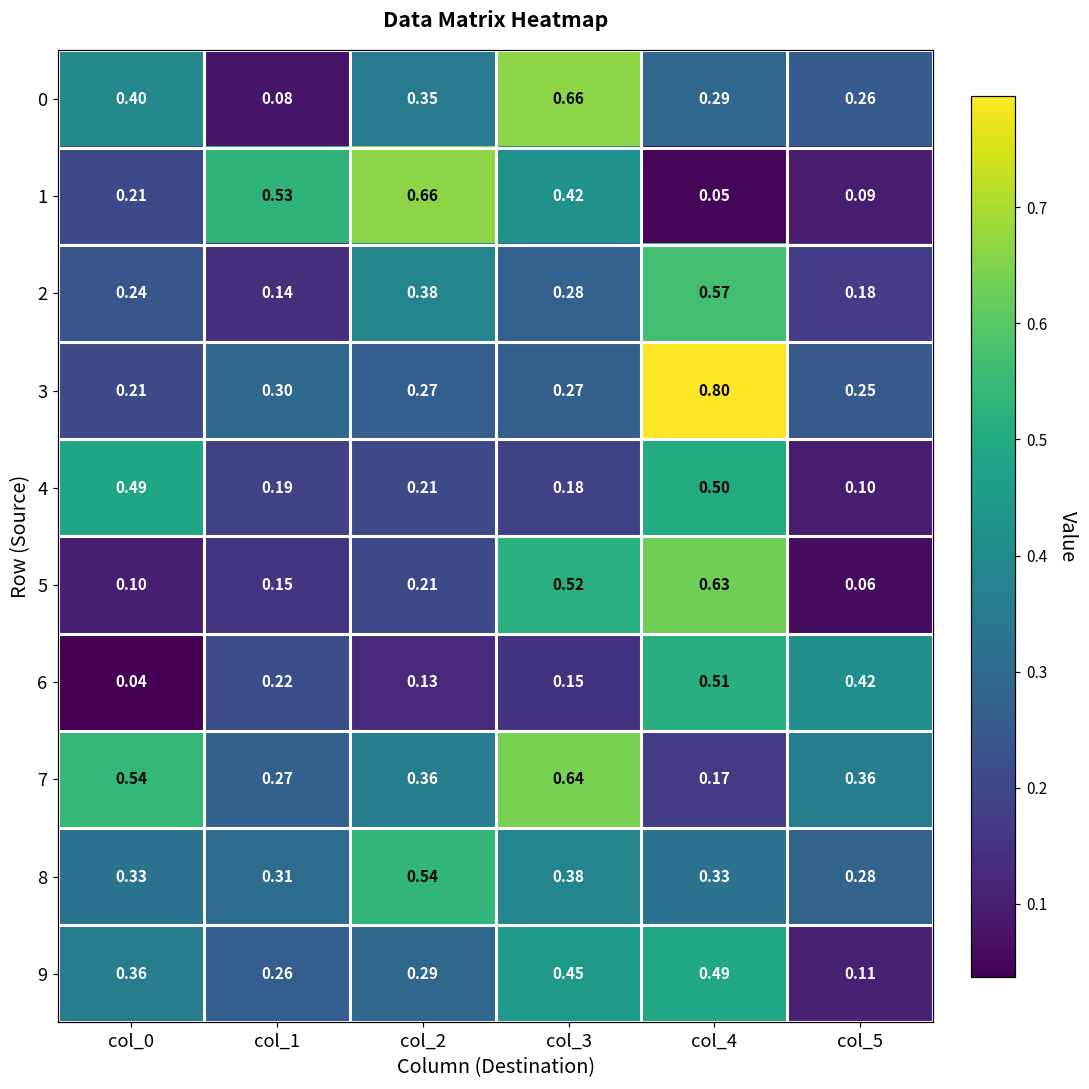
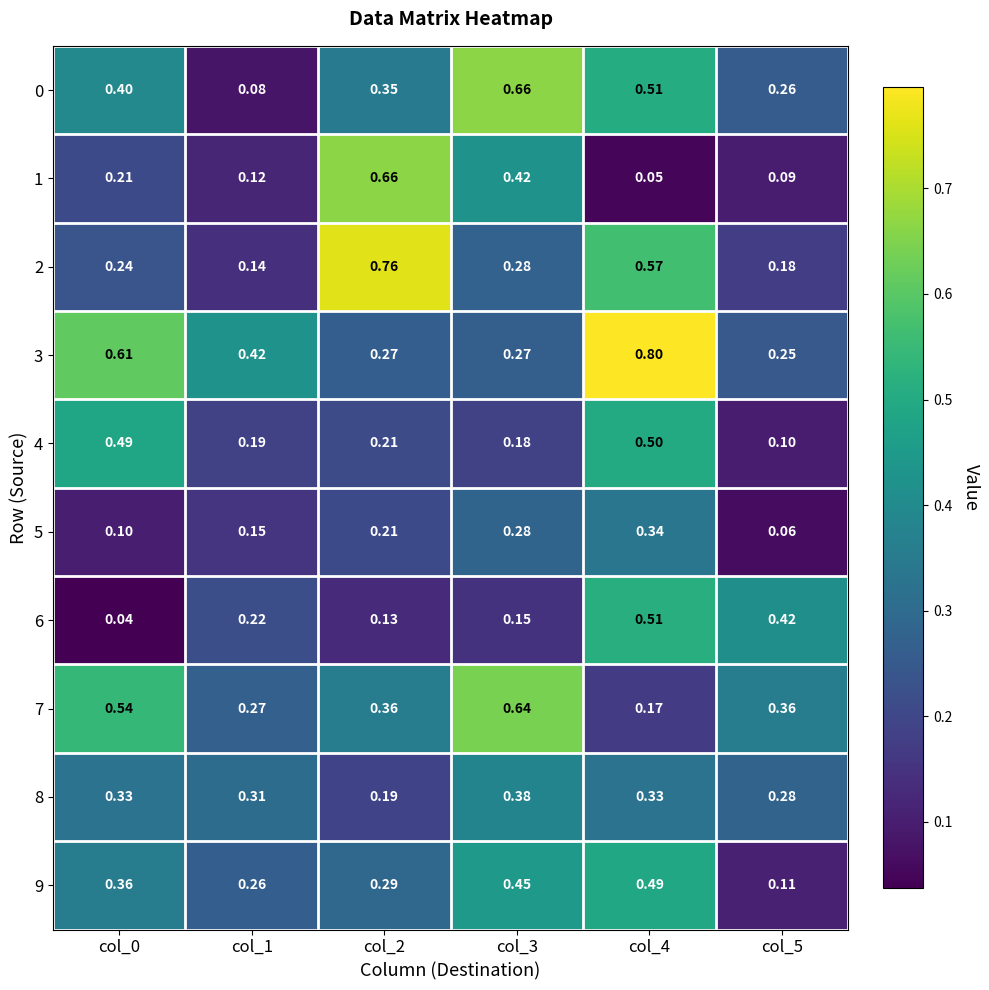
  {
    "0": {
      "col_0": 0.40,
      "col_1": 0.08,
      "col_2": 0.35,
      "col_3": 0.66,
-     "col_4": 0.29,
+     "col_4": 0.51,
      "col_5": 0.26
    },
    "1": {
      "col_0": 0.21,
-     "col_1": 0.53,
+     "col_1": 0.12,
      "col_2": 0.66,
      "col_3": 0.42,
      "col_4": 0.05,
      "col_5": 0.09
    },
    "2": {
      "col_0": 0.24,
      "col_1": 0.14,
-     "col_2": 0.38,
+     "col_2": 0.76,
      "col_3": 0.28,
      "col_4": 0.57,
      "col_5": 0.18
    },
    "3": {
-     "col_0": 0.21,
-     "col_1": 0.30,
+     "col_0": 0.61,
+     "col_1": 0.42,
      "col_2": 0.27,
      "col_3": 0.27,
      "col_4": 0.80,
      "col_5": 0.25
    },
    "4": {
      "col_0": 0.49,
      "col_1": 0.19,
      "col_2": 0.21,
      "col_3": 0.18,
      "col_4": 0.50,
      "col_5": 0.10
    },
    "5": {
      "col_0": 0.10,
      "col_1": 0.15,
      "col_2": 0.21,
-     "col_3": 0.52,
-     "col_4": 0.63,
+     "col_3": 0.28,
+     "col_4": 0.34,
      "col_5": 0.06
    },
    "6": {
      "col_0": 0.04,
      "col_1": 0.22,
      "col_2": 0.13,
      "col_3": 0.15,
      "col_4": 0.51,
      "col_5": 0.42
    },
    "7": {
      "col_0": 0.54,
      "col_1": 0.27,
      "col_2": 0.36,
      "col_3": 0.64,
      "col_4": 0.17,
      "col_5": 0.36
    },
    "8": {
      "col_0": 0.33,
      "col_1": 0.31,
-     "col_2": 0.54,
+     "col_2": 0.19,
      "col_3": 0.38,
      "col_4": 0.33,
      "col_5": 0.28
    },
    "9": {
      "col_0": 0.36,
      "col_1": 0.26,
      "col_2": 0.29,
      "col_3": 0.45,
      "col_4": 0.49,
      "col_5": 0.11
    }
  }
